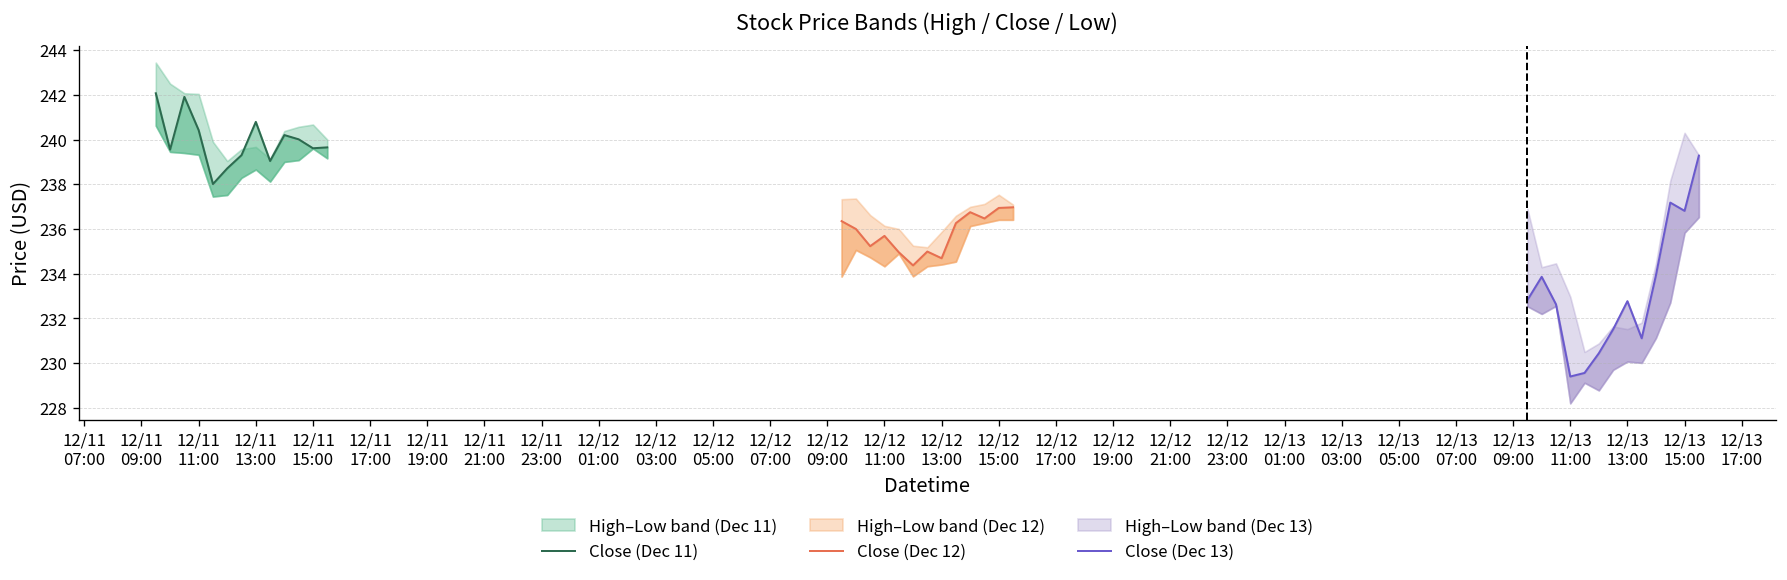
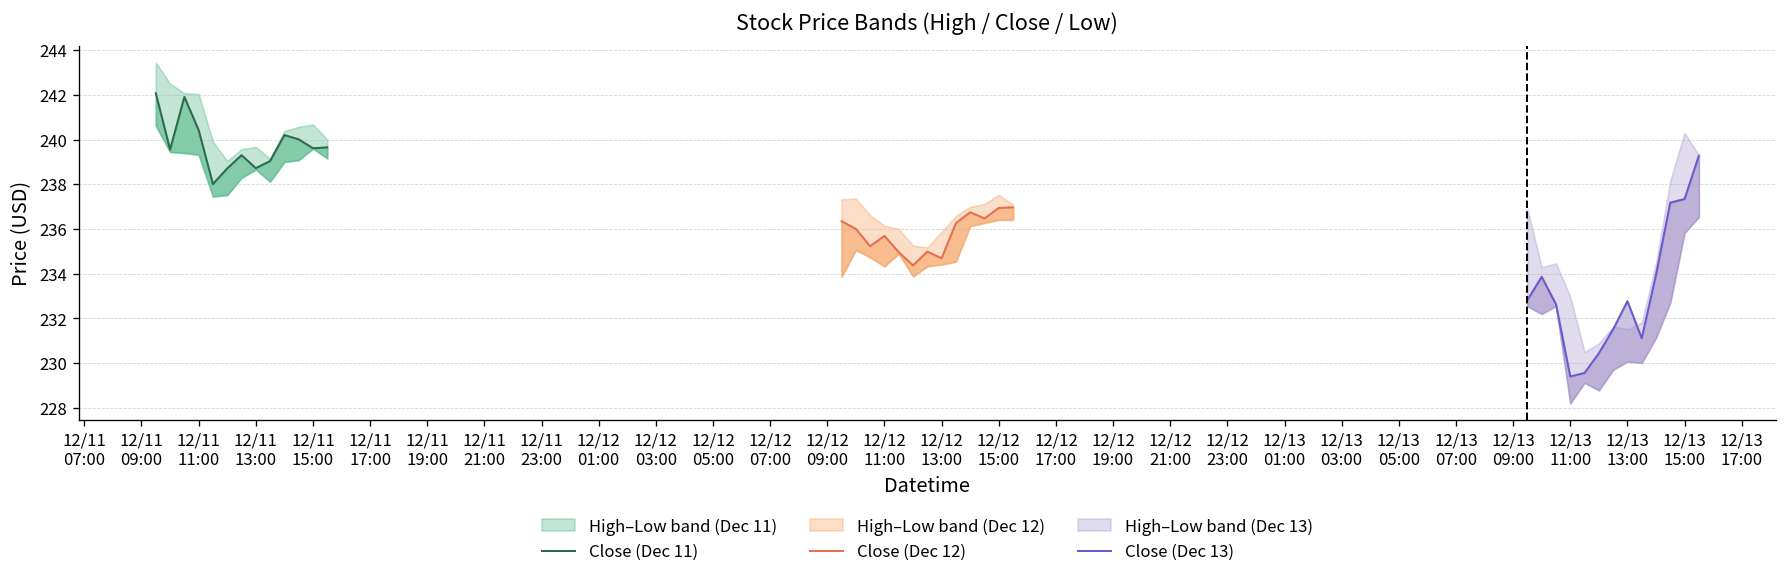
  {
    "Close (Dec 11)": {
      "12/11 11:00": 240.4,
-     "12/11 13:00": 240.8,
+     "12/11 13:00": 238.7,
      "12/11 15:00": 239.6
    },
    "Close (Dec 13)": {
      "12/13 11:00": 229.4,
      "12/13 13:00": 232.8,
-     "12/13 15:00": 236.8
+     "12/13 15:00": 237.3
    }
  }
